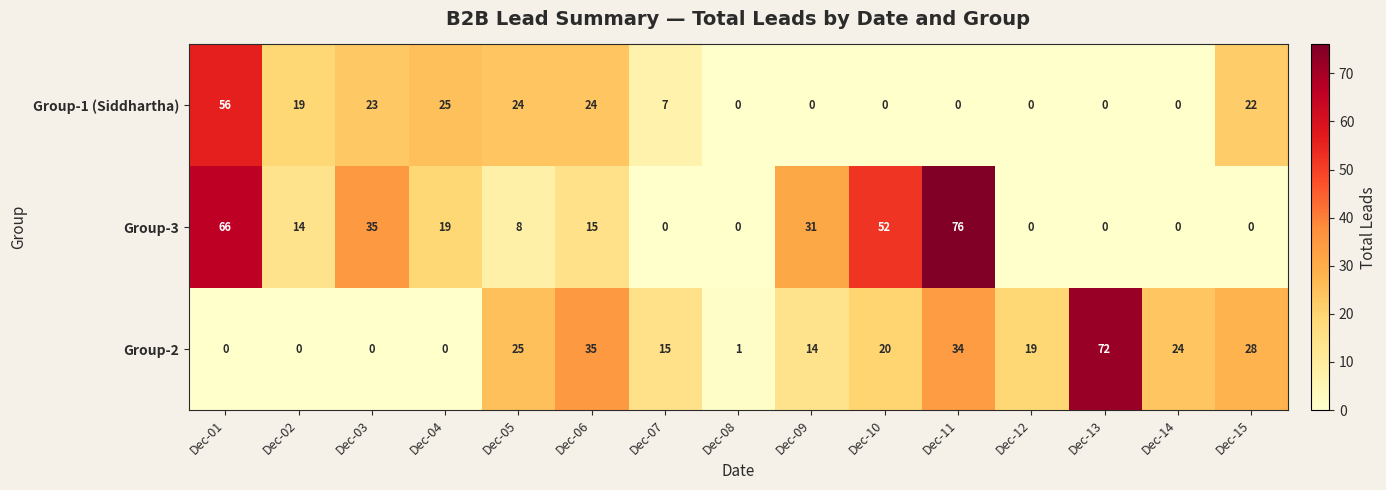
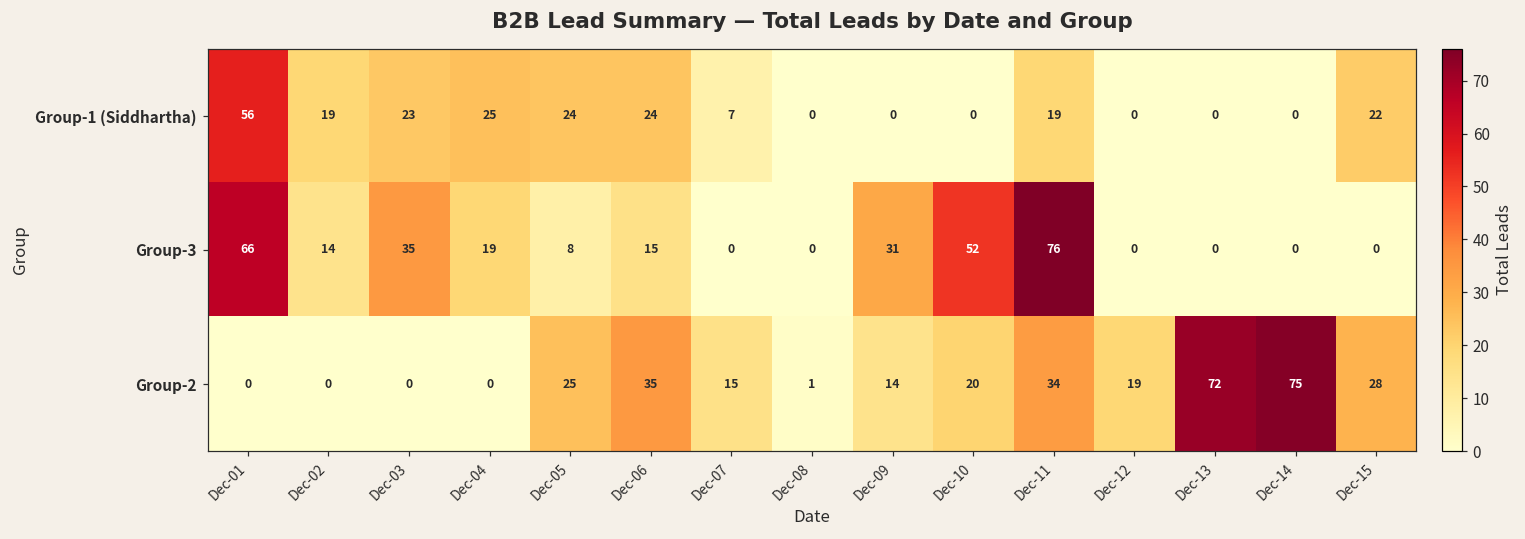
  {
    "Group-1 (Siddhartha)": {
      "Dec-01": 56,
      "Dec-02": 19,
      "Dec-03": 23,
      "Dec-04": 25,
      "Dec-05": 24,
      "Dec-06": 24,
      "Dec-07": 7,
      "Dec-08": 0,
      "Dec-09": 0,
      "Dec-10": 0,
-     "Dec-11": 0,
+     "Dec-11": 19,
      "Dec-12": 0,
      "Dec-13": 0,
      "Dec-14": 0,
      "Dec-15": 22
    },
    "Group-3": {
      "Dec-01": 66,
      "Dec-02": 14,
      "Dec-03": 35,
      "Dec-04": 19,
      "Dec-05": 8,
      "Dec-06": 15,
      "Dec-07": 0,
      "Dec-08": 0,
      "Dec-09": 31,
      "Dec-10": 52,
      "Dec-11": 76,
      "Dec-12": 0,
      "Dec-13": 0,
      "Dec-14": 0,
      "Dec-15": 0
    },
    "Group-2": {
      "Dec-01": 0,
      "Dec-02": 0,
      "Dec-03": 0,
      "Dec-04": 0,
      "Dec-05": 25,
      "Dec-06": 35,
      "Dec-07": 15,
      "Dec-08": 1,
      "Dec-09": 14,
      "Dec-10": 20,
      "Dec-11": 34,
      "Dec-12": 19,
      "Dec-13": 72,
-     "Dec-14": 24,
+     "Dec-14": 75,
      "Dec-15": 28
    }
  }
